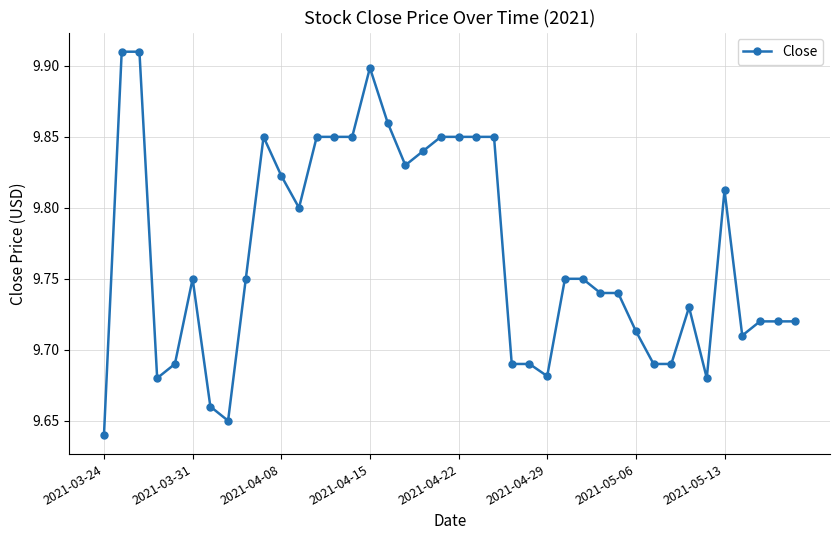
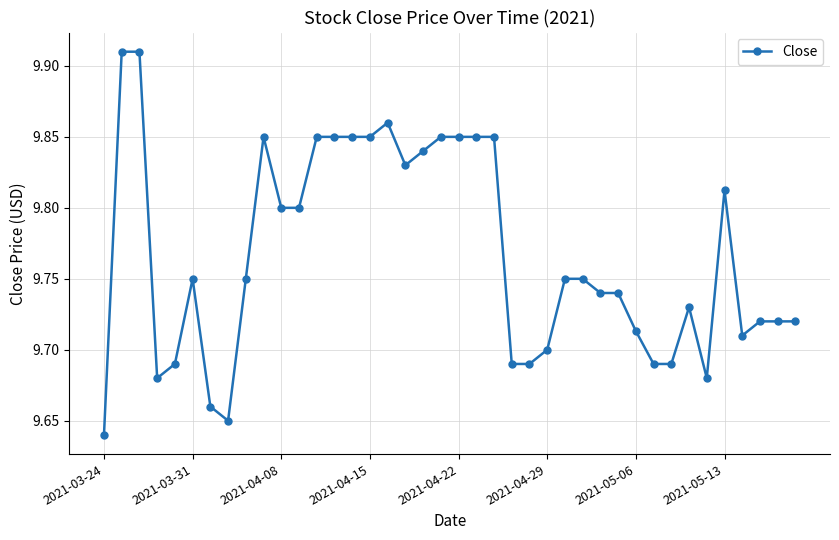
  {
    "2021-03-24": 9.640,
    "2021-03-31": 9.750,
-   "2021-04-08": 9.823,
-   "2021-04-15": 9.899,
+   "2021-04-08": 9.800,
+   "2021-04-15": 9.850,
    "2021-04-22": 9.850,
-   "2021-04-29": 9.681,
+   "2021-04-29": 9.700,
    "2021-05-06": 9.713,
    "2021-05-13": 9.812
  }
